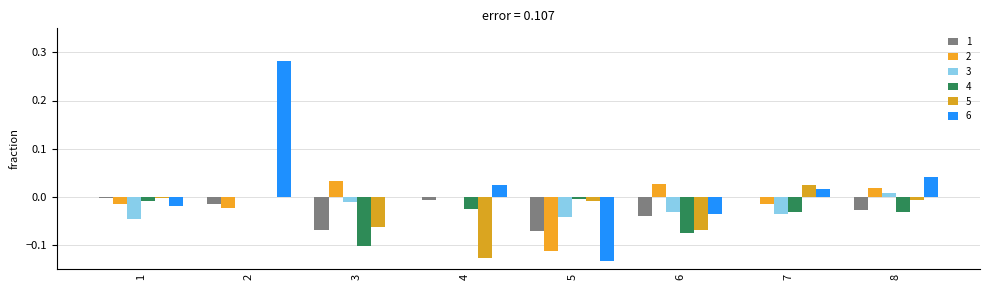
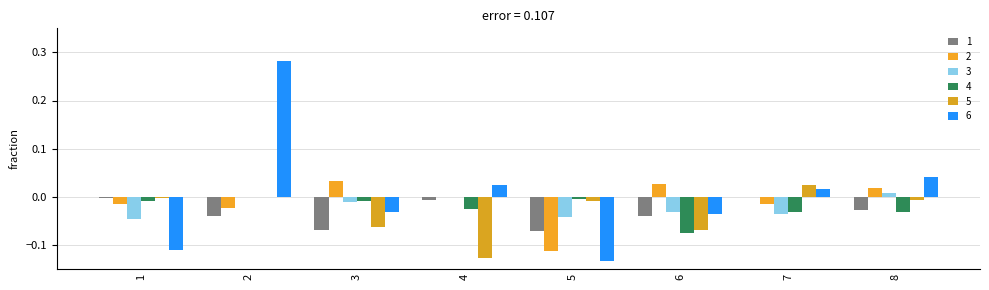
  {
    "1": {
-     "2": -0.01,
+     "2": -0.04,
      "3": -0.07,
      "4": -0.01,
      "5": -0.07,
      "6": -0.04,
      "7": 0.00,
      "8": -0.03
    },
    "3": {
      "1": -0.05,
      "3": -0.01,
      "5": -0.04,
      "6": -0.03,
      "7": -0.04,
      "8": 0.01
    },
    "4": {
      "1": -0.01,
      "2": 0.00,
-     "3": -0.10,
+     "3": -0.01,
      "4": -0.03,
      "5": -0.01,
      "6": -0.08,
      "7": -0.03,
      "8": -0.03
    },
    "6": {
-     "1": -0.02,
+     "1": -0.11,
      "2": 0.28,
-     "3": 0.00,
+     "3": -0.03,
      "4": 0.02,
      "5": -0.13,
      "6": -0.04,
      "7": 0.02,
      "8": 0.04
    }
  }
